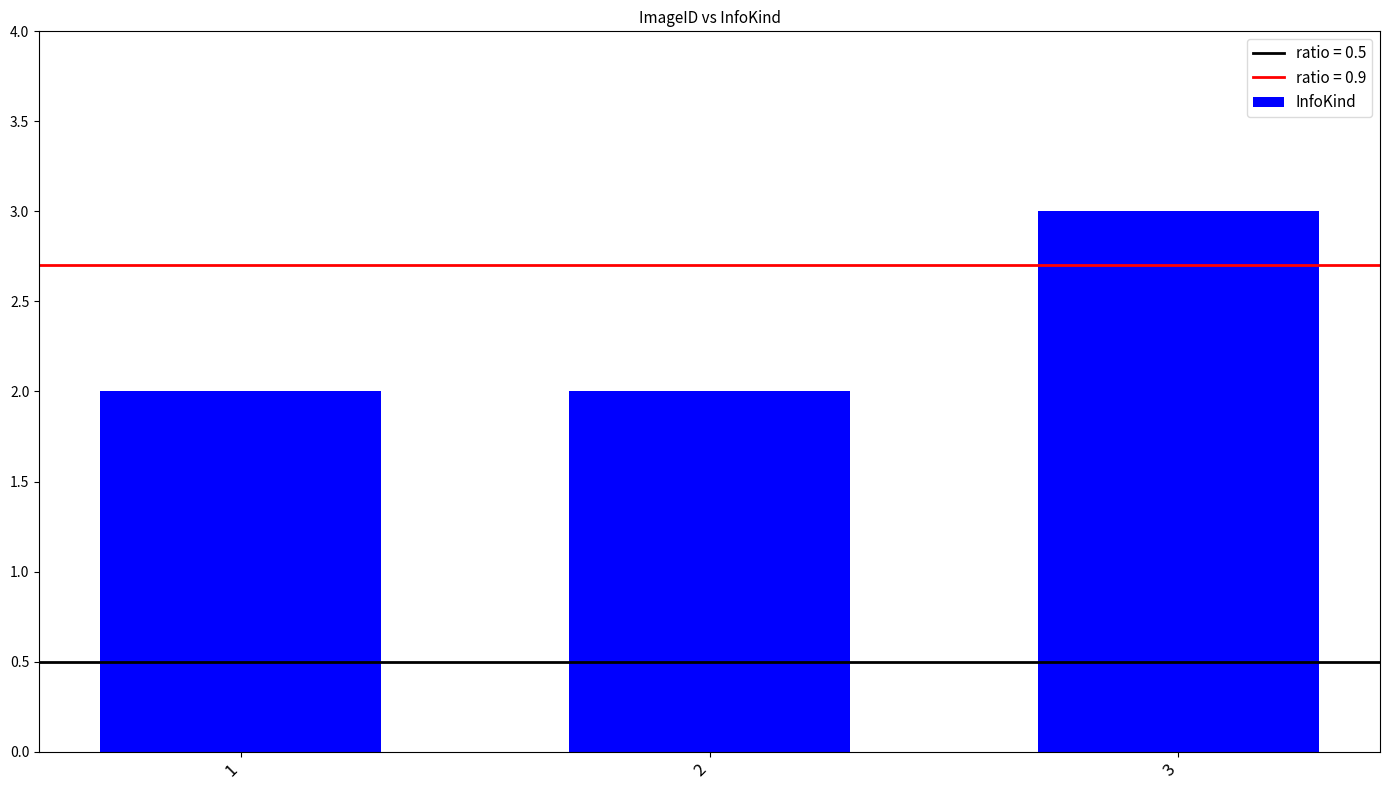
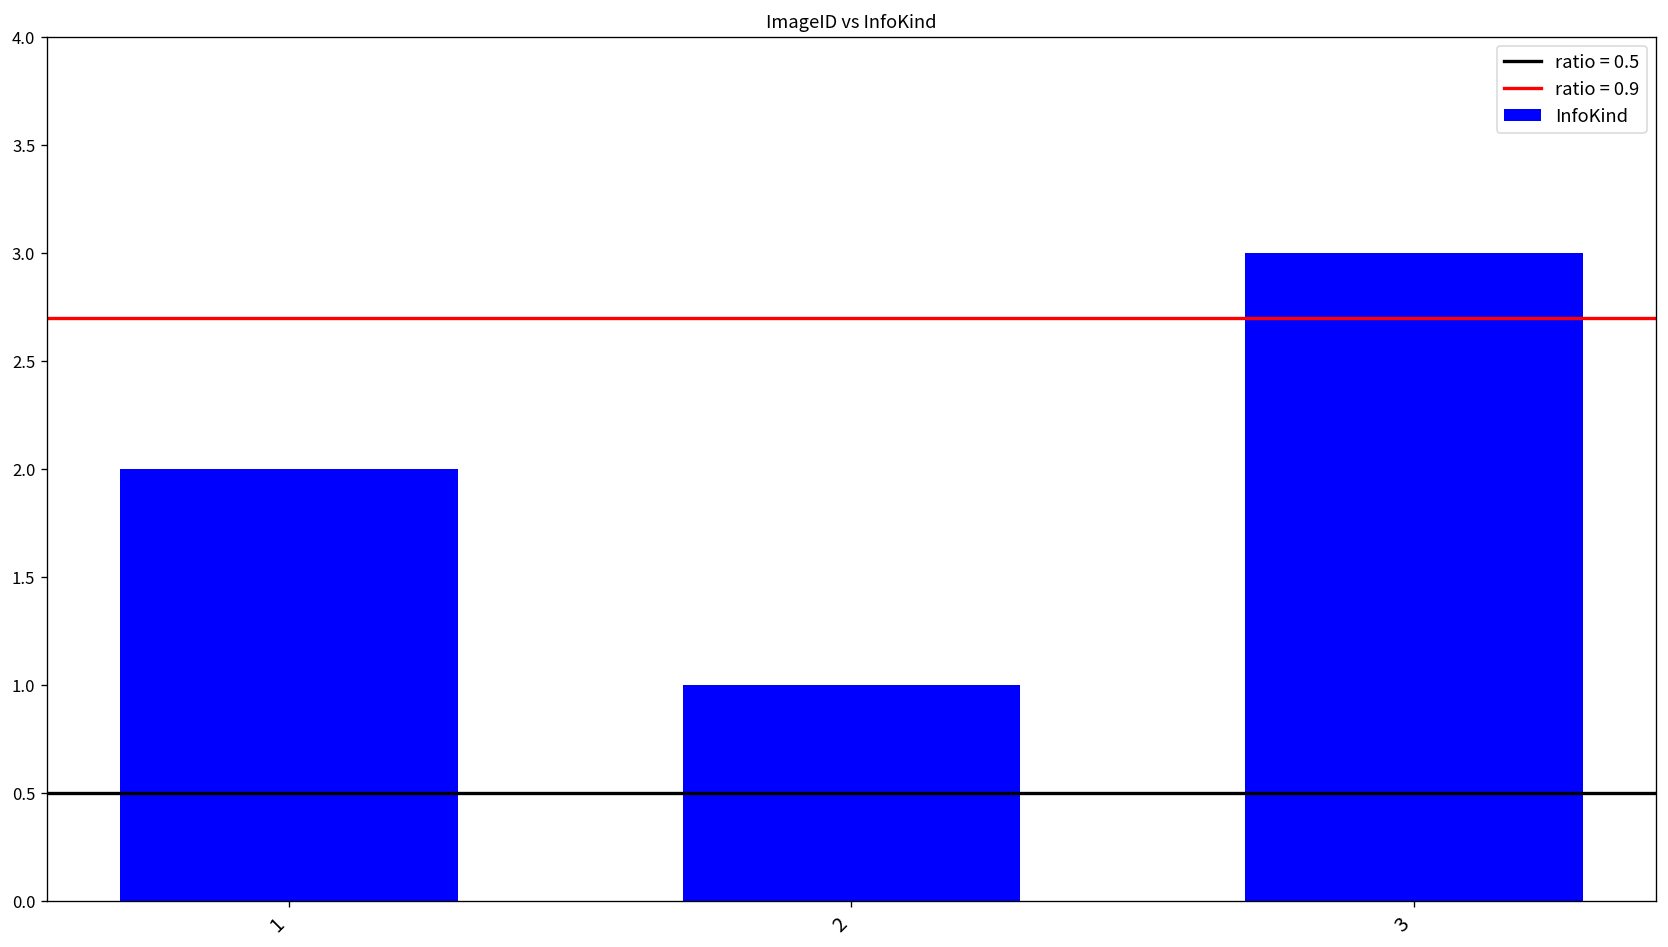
  {
    "1": 2,
-   "2": 2,
+   "2": 1,
    "3": 3
  }
